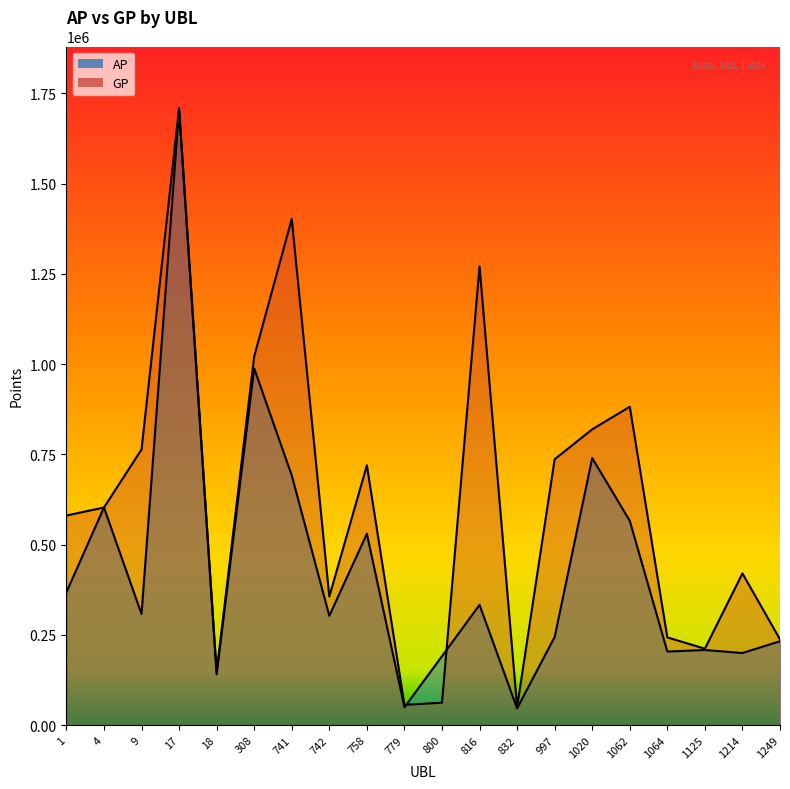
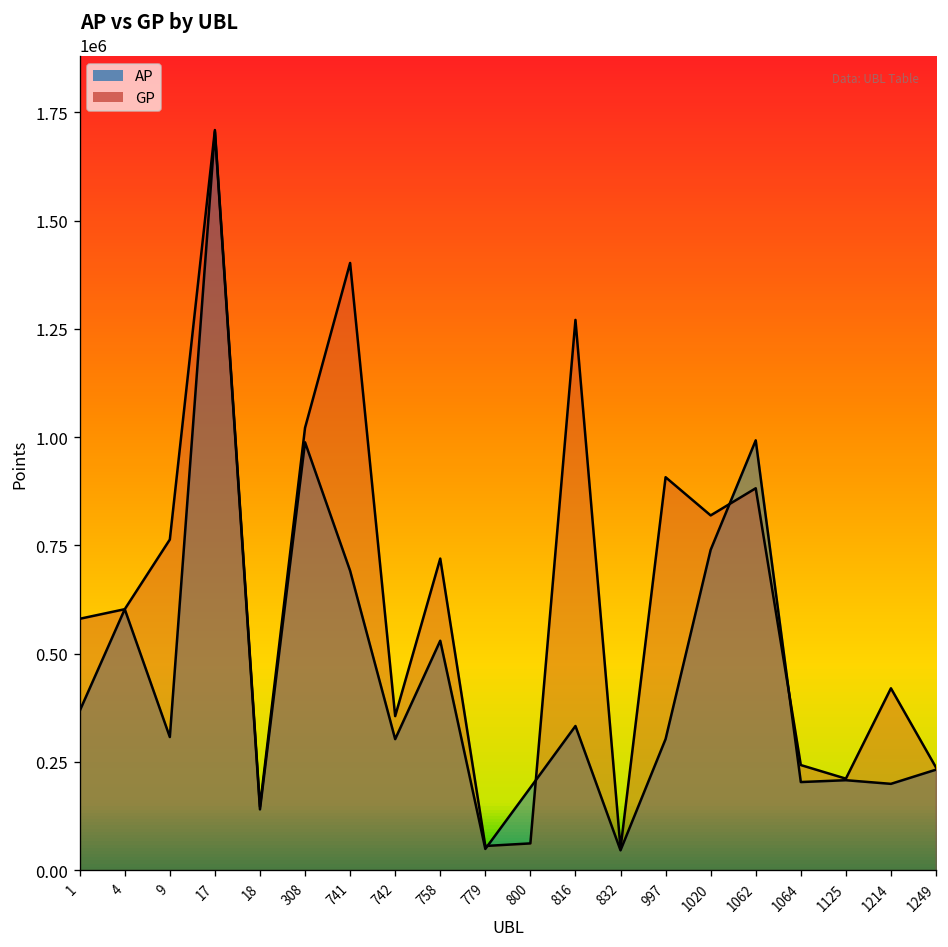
  {
    "AP": {
      "1": 370000,
      "9": 310000,
      "308": 990000,
      "741": 690000,
      "742": 300000,
      "758": 530000,
      "800": 190000,
      "816": 330000,
-     "997": 240000,
+     "997": 300000,
      "1020": 740000,
-     "1062": 570000,
+     "1062": 990000,
      "1064": 200000,
      "1214": 200000
    },
    "GP": {
      "1": 580000,
      "9": 760000,
      "308": 1020000,
      "741": 1400000,
      "742": 360000,
      "758": 720000,
      "800": 60000,
      "816": 1270000,
-     "997": 740000,
+     "997": 910000,
      "1020": 820000,
      "1062": 880000,
      "1064": 240000,
      "1214": 420000
    }
  }
